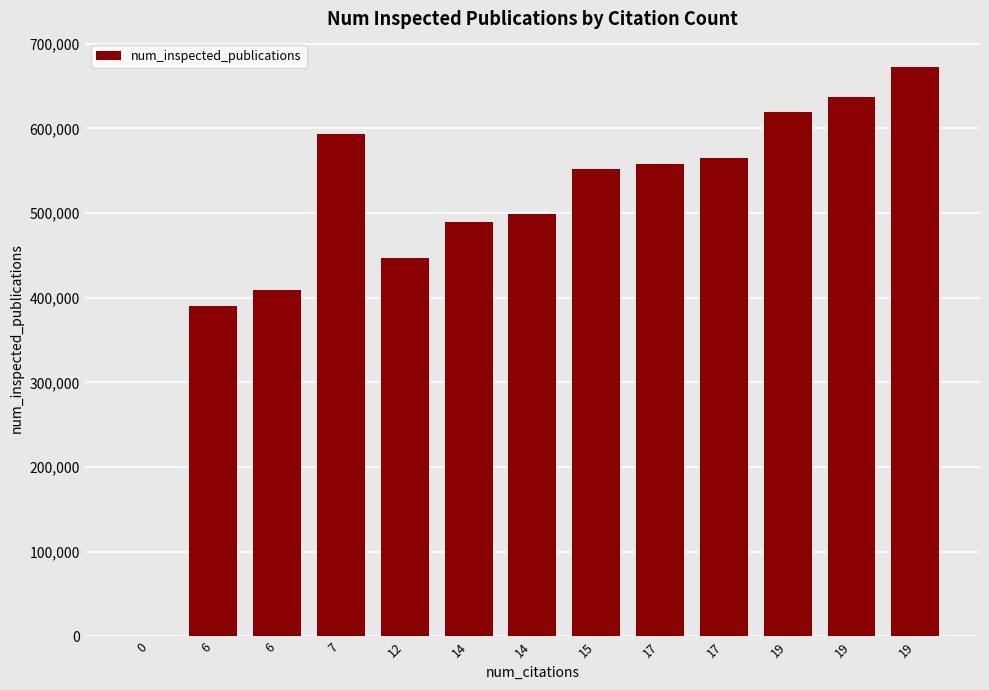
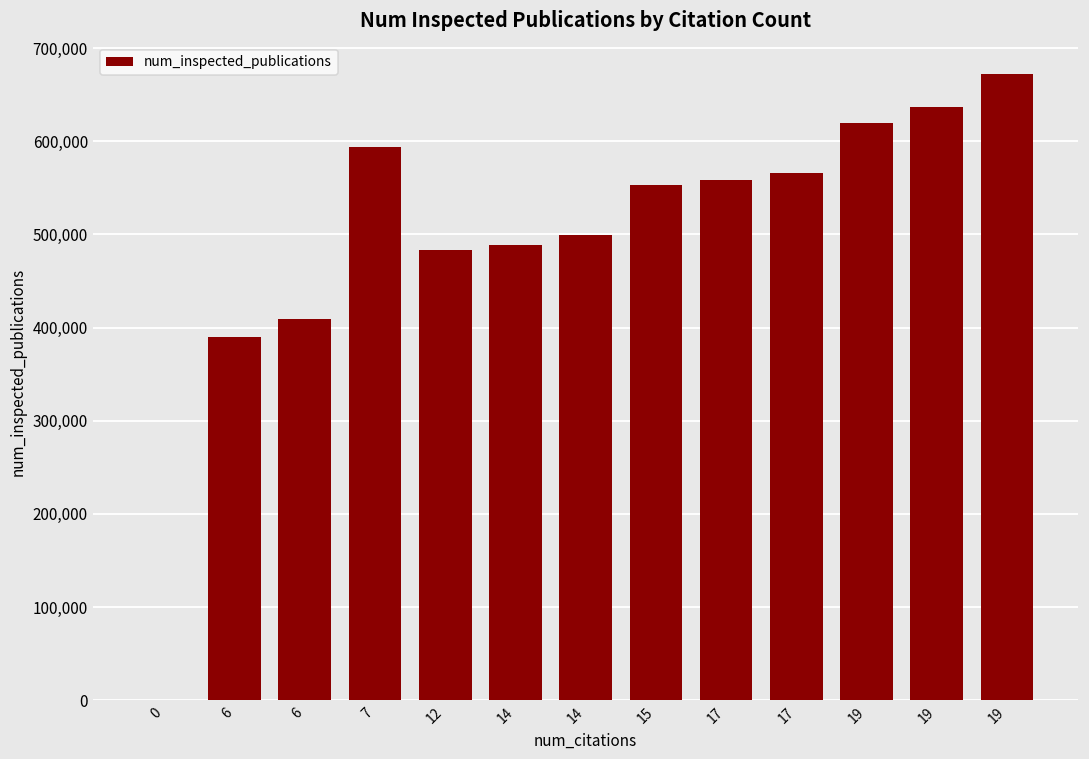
  {
    "0": "0",
    "7": "590,000",
-   "12": "450,000",
+   "12": "480,000",
    "15": "550,000"
  }
